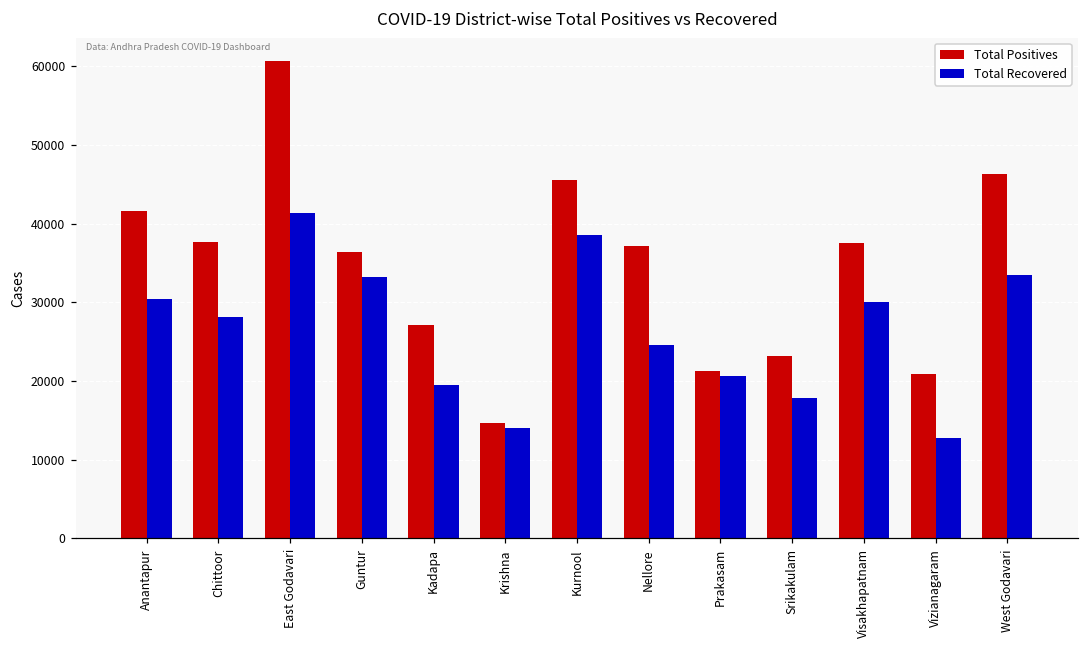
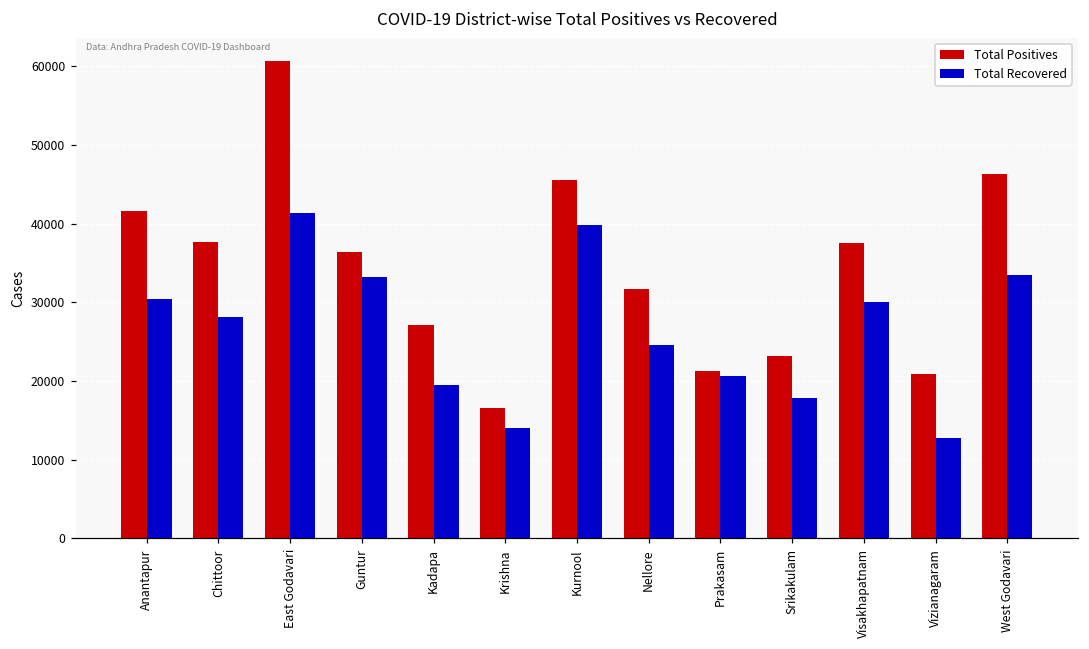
  {
    "Total Positives": {
      "Anantapur": 42000,
      "Chittoor": 38000,
      "East Godavari": 61000,
      "Guntur": 36000,
      "Kadapa": 27000,
-     "Krishna": 15000,
+     "Krishna": 17000,
      "Kurnool": 46000,
-     "Nellore": 37000,
+     "Nellore": 32000,
      "Prakasam": 21000,
      "Srikakulam": 23000,
      "Visakhapatnam": 38000,
      "Vizianagaram": 21000,
      "West Godavari": 46000
    },
    "Total Recovered": {
      "Anantapur": 30000,
      "Chittoor": 28000,
      "East Godavari": 41000,
      "Guntur": 33000,
      "Kadapa": 20000,
      "Krishna": 14000,
-     "Kurnool": 39000,
+     "Kurnool": 40000,
      "Nellore": 25000,
      "Prakasam": 21000,
      "Srikakulam": 18000,
      "Visakhapatnam": 30000,
      "Vizianagaram": 13000,
      "West Godavari": 34000
    }
  }
